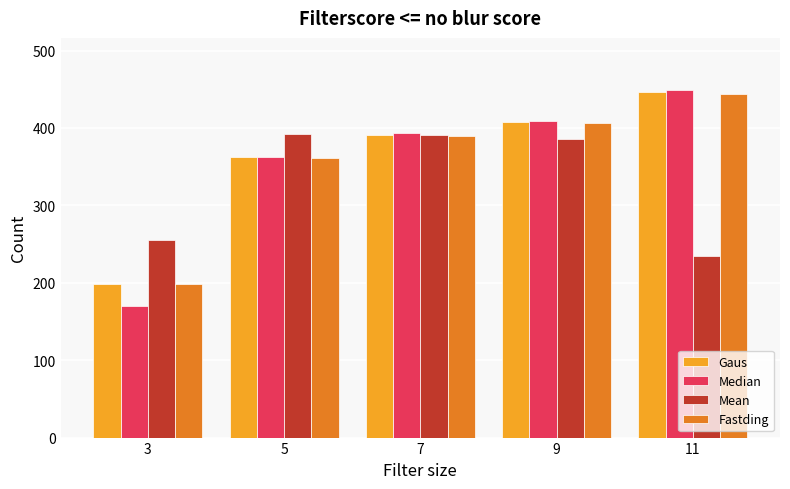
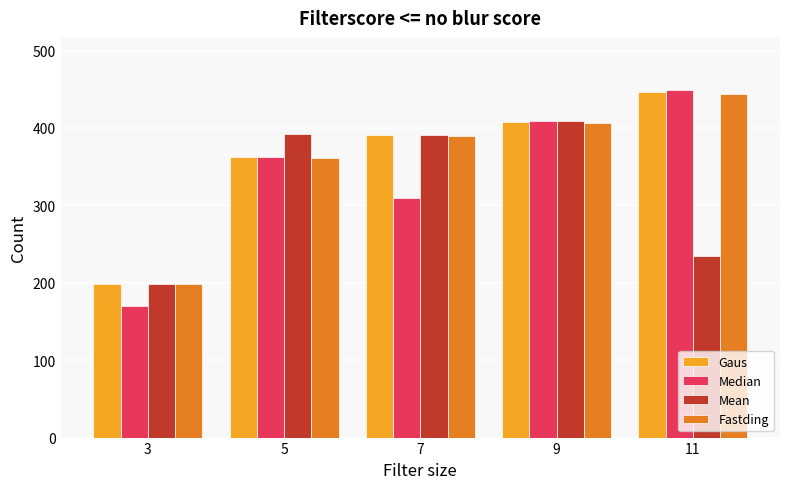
  {
    "Median": {
      "3": 170,
      "5": 360,
-     "7": 390,
+     "7": 310,
      "9": 410,
      "11": 450
    },
    "Mean": {
-     "3": 260,
+     "3": 200,
      "5": 390,
      "7": 390,
-     "9": 390,
+     "9": 410,
      "11": 240
    }
  }
